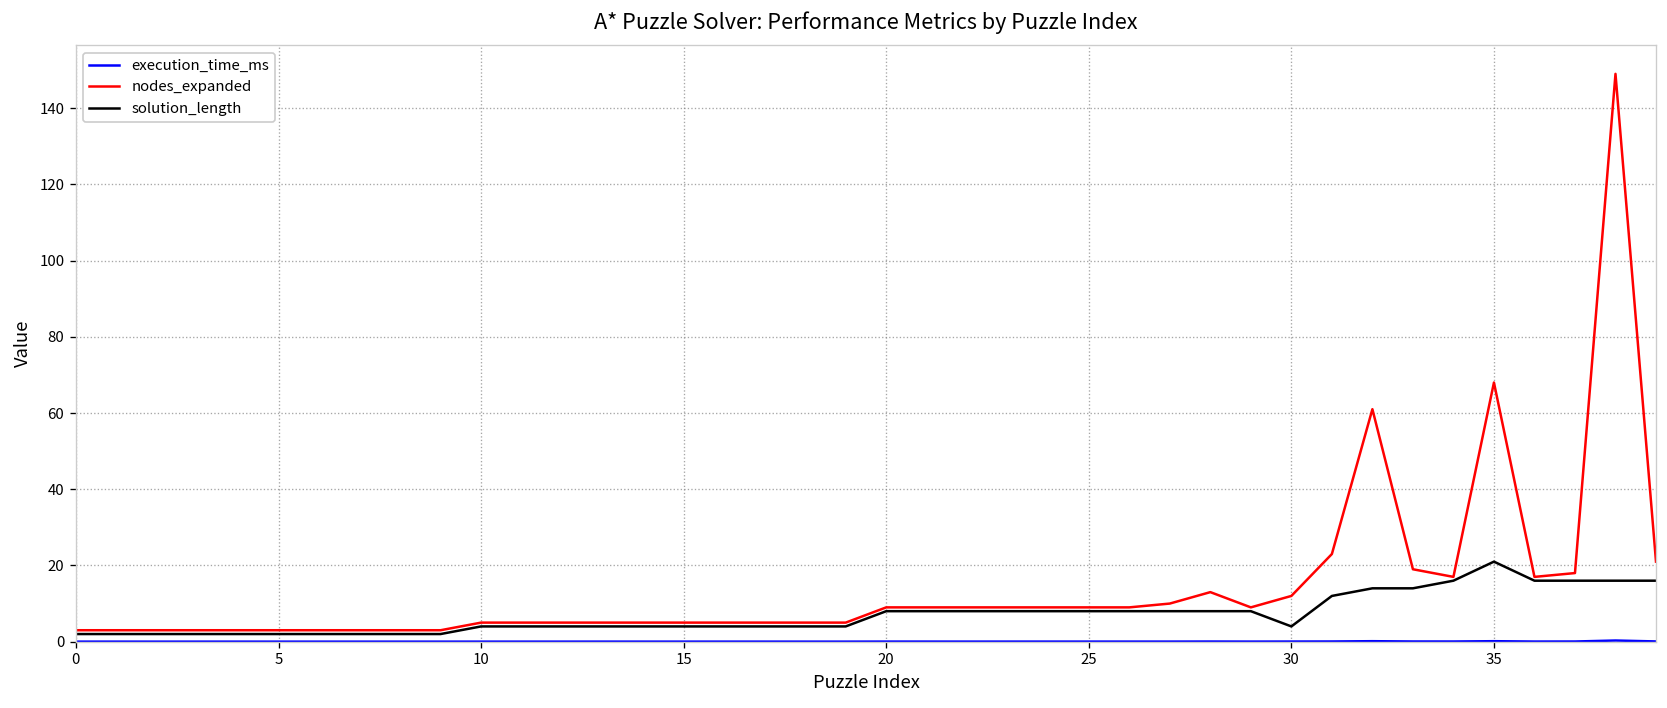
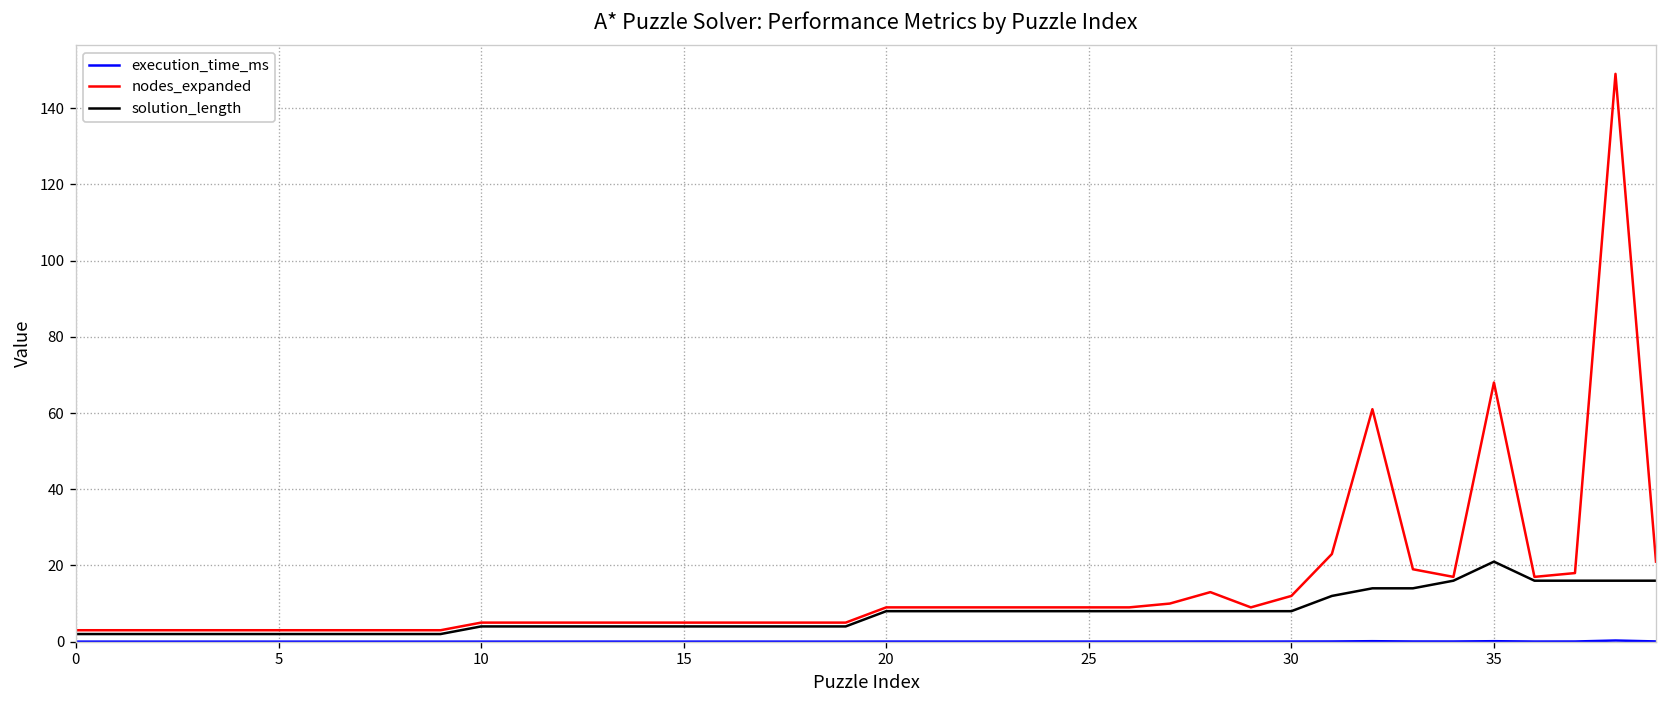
  {
    "execution_time_ms": {
      "0": 0,
      "5": 0,
      "10": 0,
      "15": 0,
      "20": 0,
      "25": 0,
      "30": 0,
      "35": 0
    },
    "nodes_expanded": {
      "0": 3,
      "5": 3,
      "10": 5,
      "15": 5,
      "20": 9,
      "25": 9,
      "30": 12,
      "35": 68
    },
    "solution_length": {
      "0": 2,
      "5": 2,
      "10": 4,
      "15": 4,
      "20": 8,
      "25": 8,
-     "30": 4,
+     "30": 8,
      "35": 21
    }
  }
